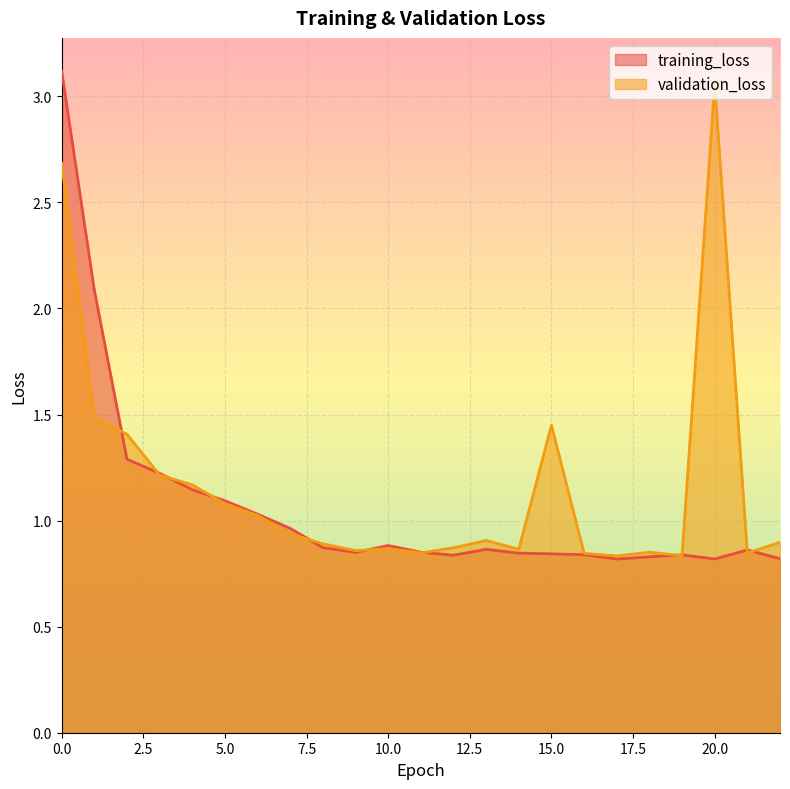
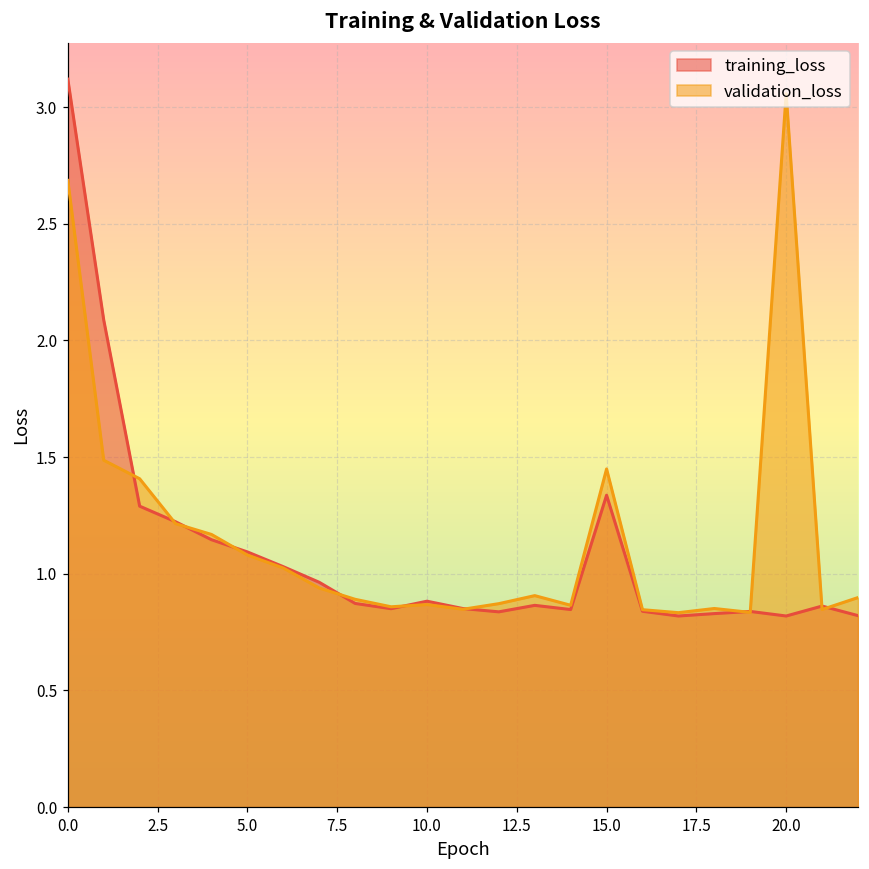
  {
    "training_loss": {
      "0.0": 3.12,
      "5.0": 1.09,
      "10.0": 0.88,
-     "15.0": 0.84,
+     "15.0": 1.34,
      "20.0": 0.82
    },
    "validation_loss": {
      "0.0": 2.69,
      "5.0": 1.08,
      "10.0": 0.87,
      "15.0": 1.45
    }
  }
